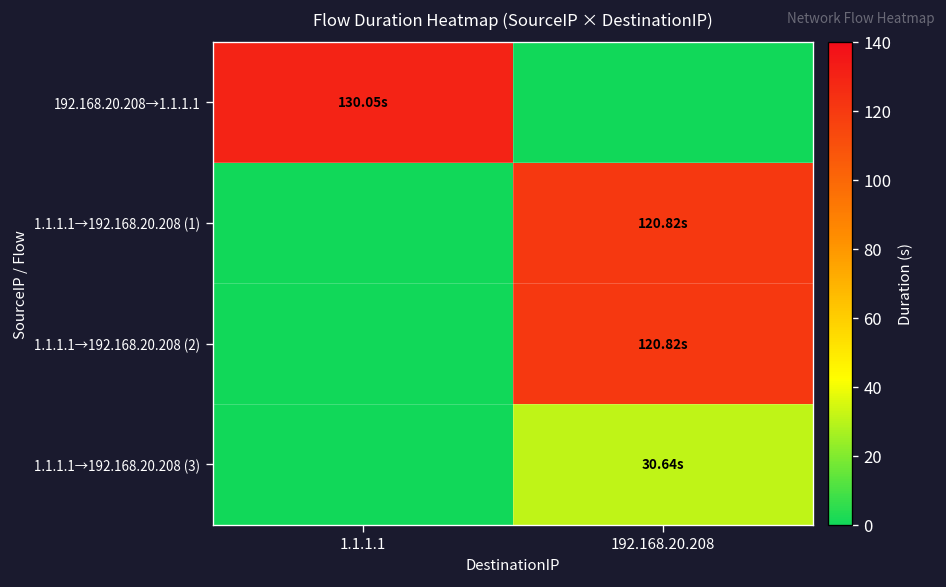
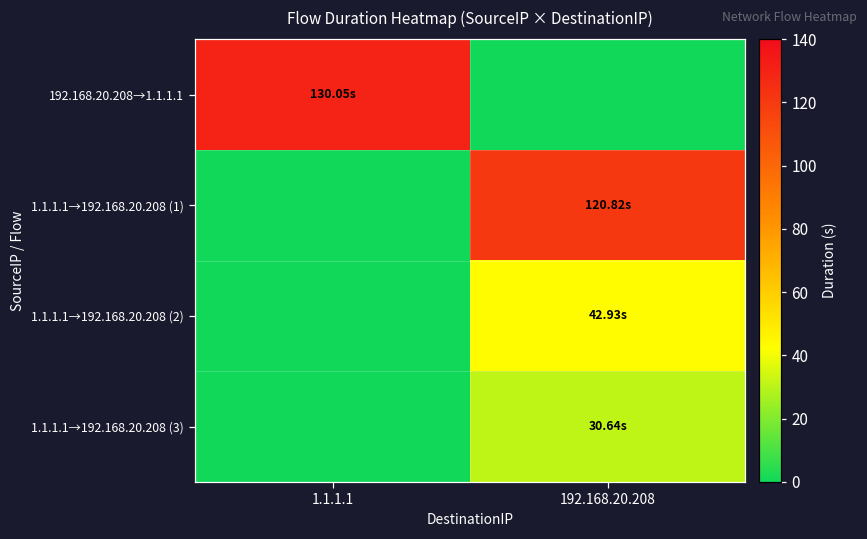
  {
    "192.168.20.208→1.1.1.1": {
      "1.1.1.1": "130.05s"
    },
    "1.1.1.1→192.168.20.208 (1)": {
      "192.168.20.208": "120.82s"
    },
    "1.1.1.1→192.168.20.208 (2)": {
-     "192.168.20.208": "120.82s"
+     "192.168.20.208": "42.93s"
    },
    "1.1.1.1→192.168.20.208 (3)": {
      "192.168.20.208": "30.64s"
    }
  }
